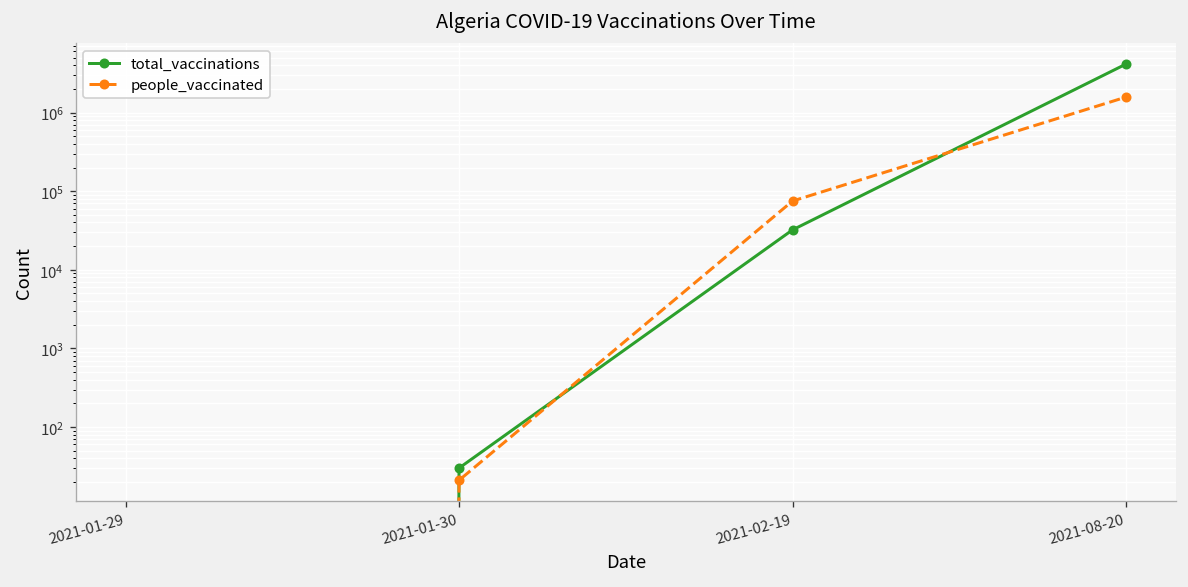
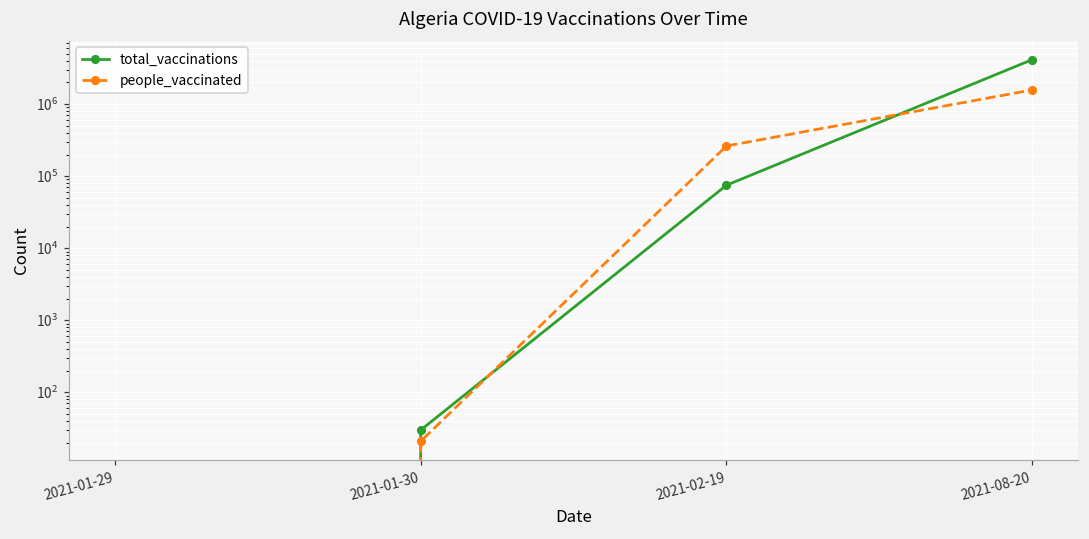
  {
    "total_vaccinations": {
      "2021-01-30": 30,
-     "2021-02-19": 30000,
+     "2021-02-19": 80000,
      "2021-08-20": 4000000
    },
    "people_vaccinated": {
      "2021-01-30": 21,
-     "2021-02-19": 80000,
+     "2021-02-19": 260000,
      "2021-08-20": 1600000
    }
  }
